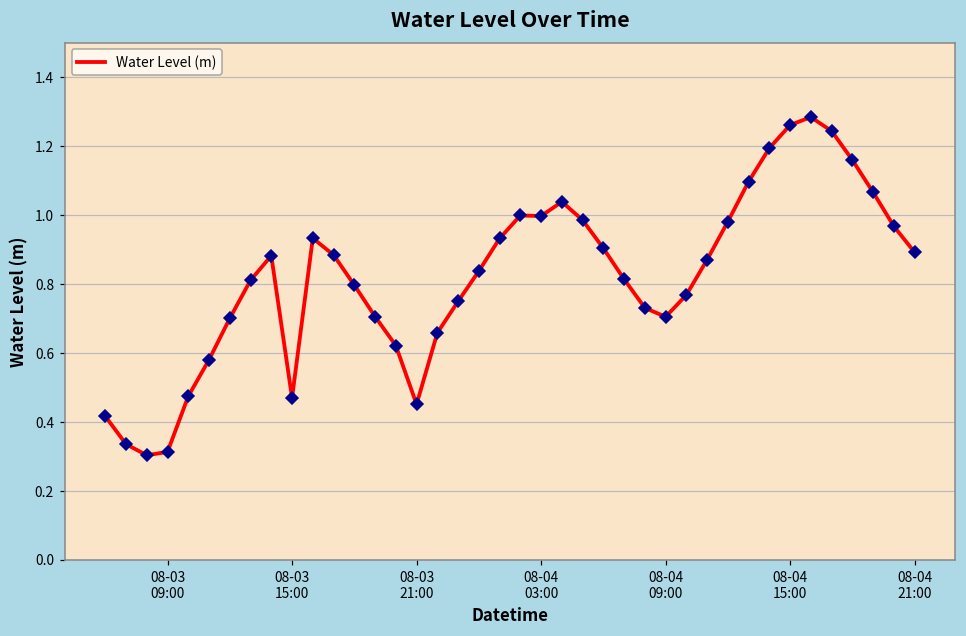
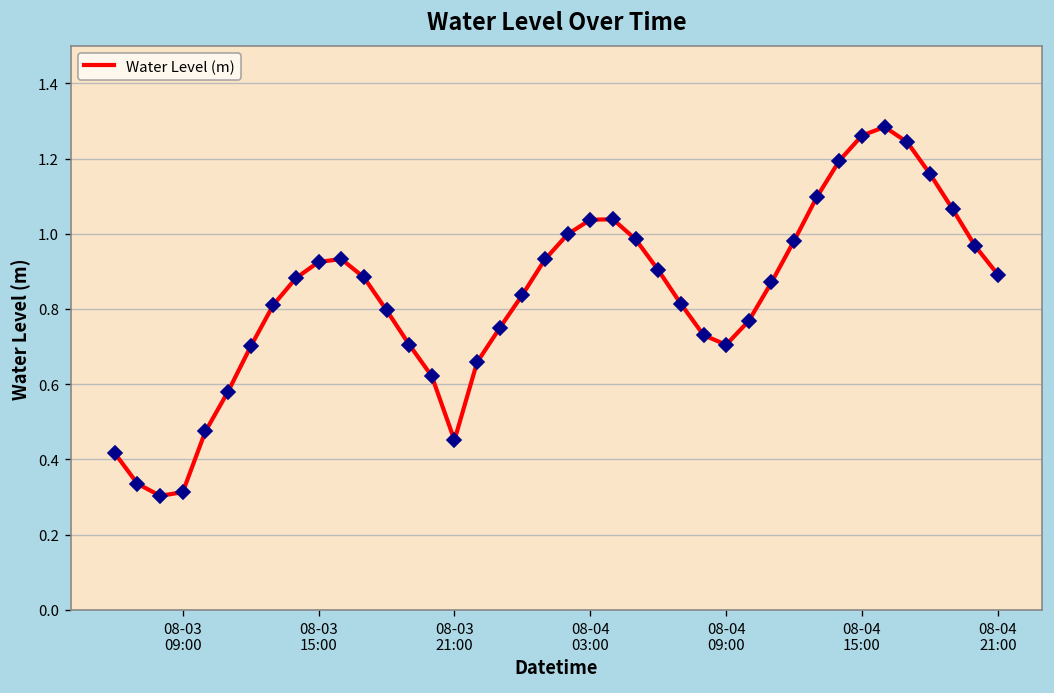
  {
    "08-03 09:00": 0.31,
-   "08-03 15:00": 0.47,
+   "08-03 15:00": 0.92,
    "08-03 21:00": 0.45,
-   "08-04 03:00": 1.00,
+   "08-04 03:00": 1.04,
    "08-04 09:00": 0.70,
    "08-04 15:00": 1.26,
    "08-04 21:00": 0.89
  }
